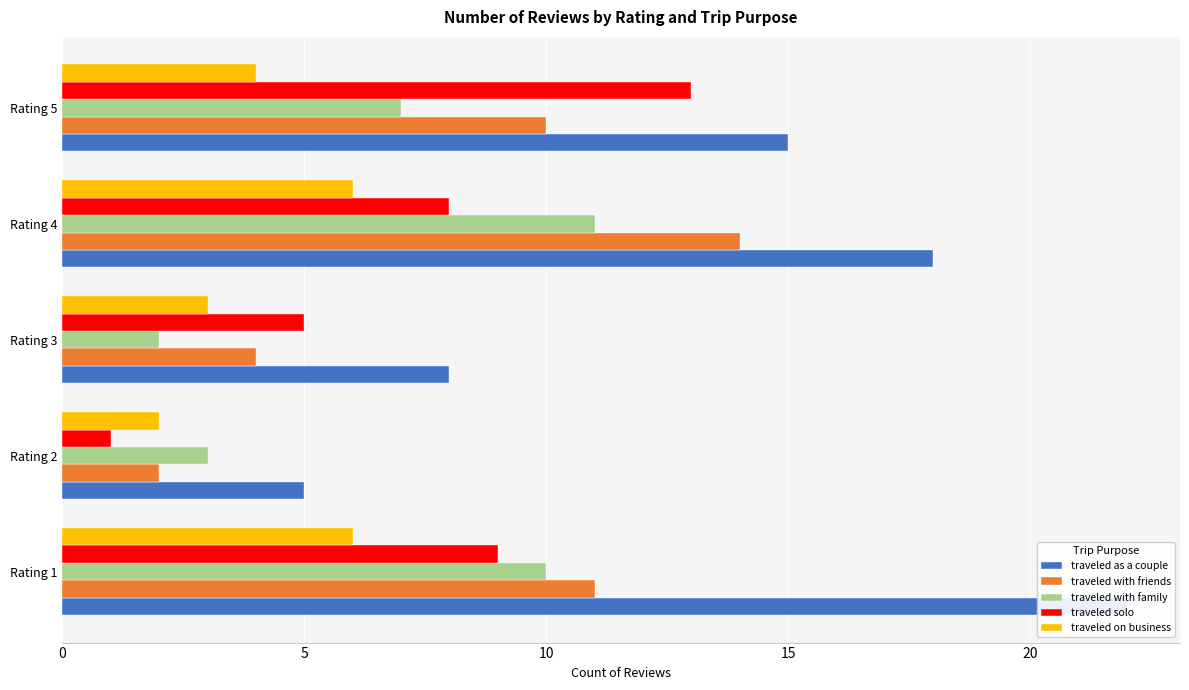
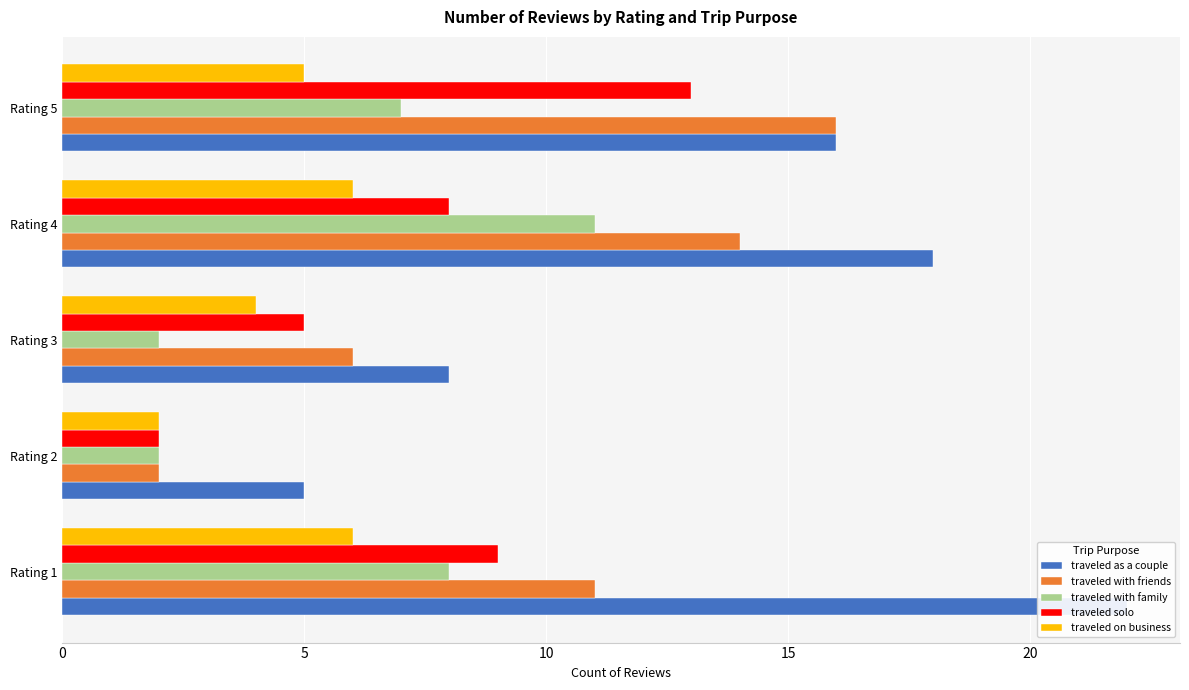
  {
    "traveled as a couple": {
-     "Rating 5": 15,
+     "Rating 5": 16,
      "Rating 4": 18,
      "Rating 3": 8,
      "Rating 2": 5
    },
    "traveled with friends": {
-     "Rating 5": 10,
+     "Rating 5": 16,
      "Rating 4": 14,
-     "Rating 3": 4,
+     "Rating 3": 6,
      "Rating 2": 2,
      "Rating 1": 11
    },
    "traveled with family": {
      "Rating 5": 7,
      "Rating 4": 11,
      "Rating 3": 2,
-     "Rating 2": 3,
-     "Rating 1": 10
+     "Rating 2": 2,
+     "Rating 1": 8
    },
    "traveled solo": {
      "Rating 5": 13,
      "Rating 4": 8,
      "Rating 3": 5,
-     "Rating 2": 1,
+     "Rating 2": 2,
      "Rating 1": 9
    },
    "traveled on business": {
-     "Rating 5": 4,
+     "Rating 5": 5,
      "Rating 4": 6,
-     "Rating 3": 3,
+     "Rating 3": 4,
      "Rating 2": 2,
      "Rating 1": 6
    }
  }
